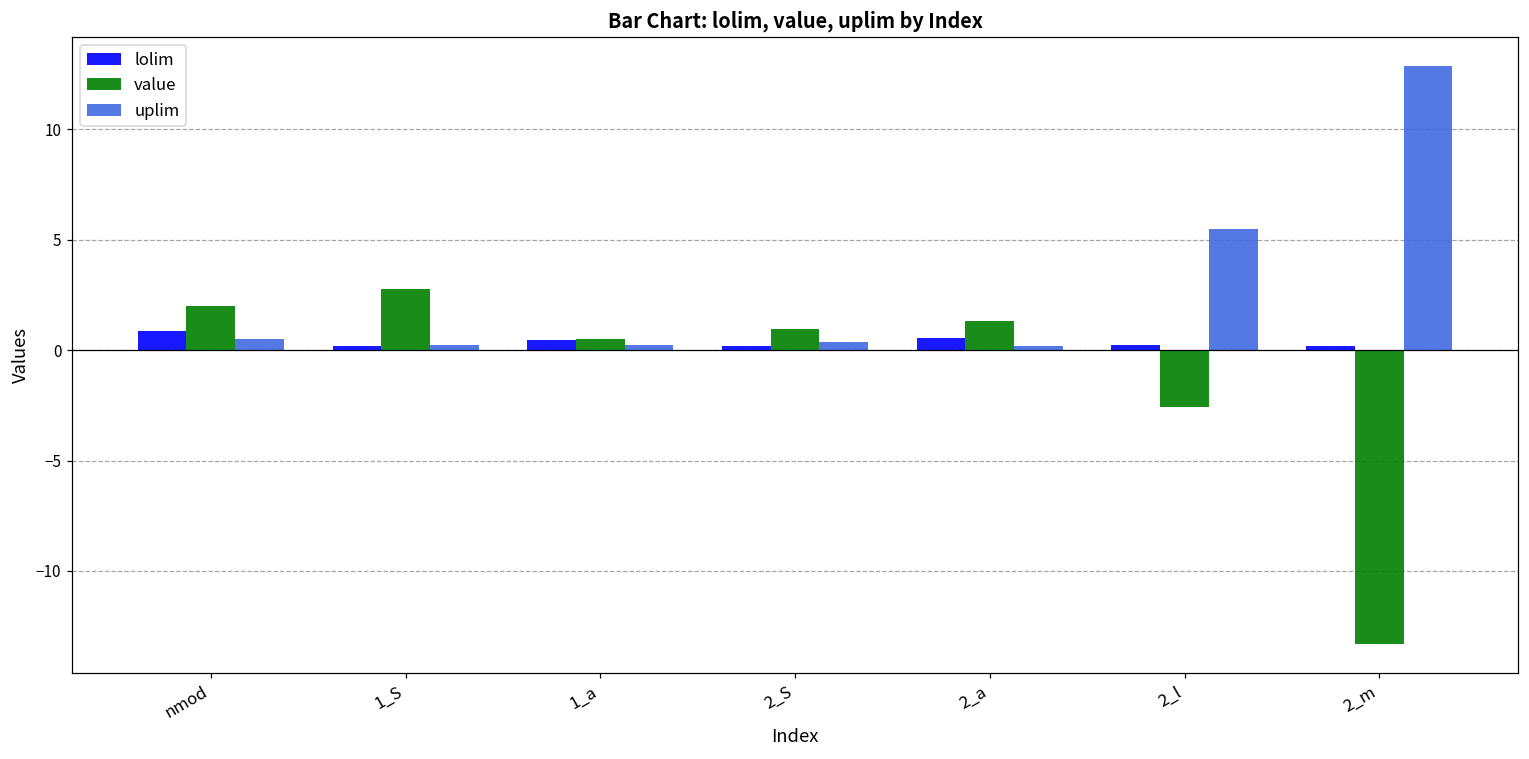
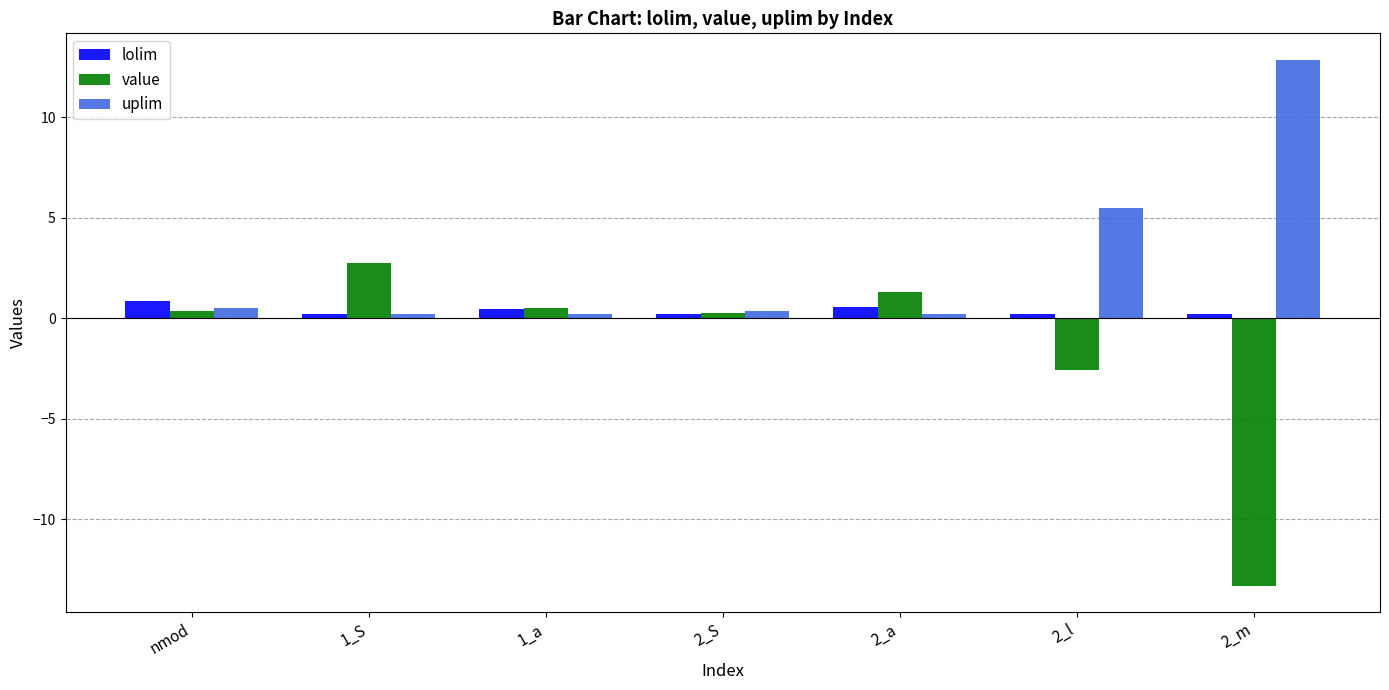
  {
    "lolim": {
      "nmod": 0.9,
      "1_S": 0.2,
      "1_a": 0.5,
      "2_S": 0.2,
      "2_a": 0.5,
      "2_l": 0.2,
      "2_m": 0.2
    },
    "value": {
-     "nmod": 2.0,
+     "nmod": 0.3,
      "1_S": 2.7,
      "1_a": 0.5,
-     "2_S": 1.0,
+     "2_S": 0.3,
      "2_a": 1.3,
      "2_l": -2.6,
      "2_m": -13.3
    },
    "uplim": {
      "nmod": 0.5,
      "1_S": 0.2,
      "1_a": 0.2,
      "2_S": 0.3,
      "2_a": 0.2,
      "2_l": 5.5,
      "2_m": 12.9
    }
  }
